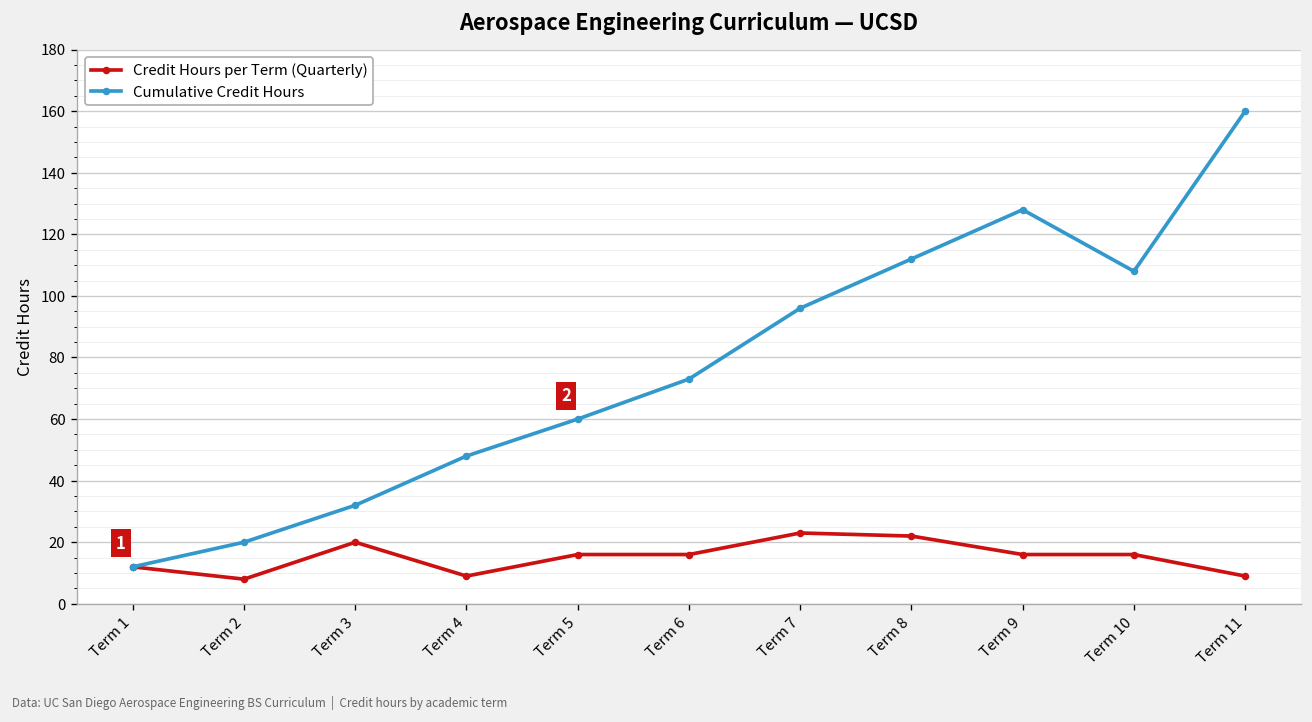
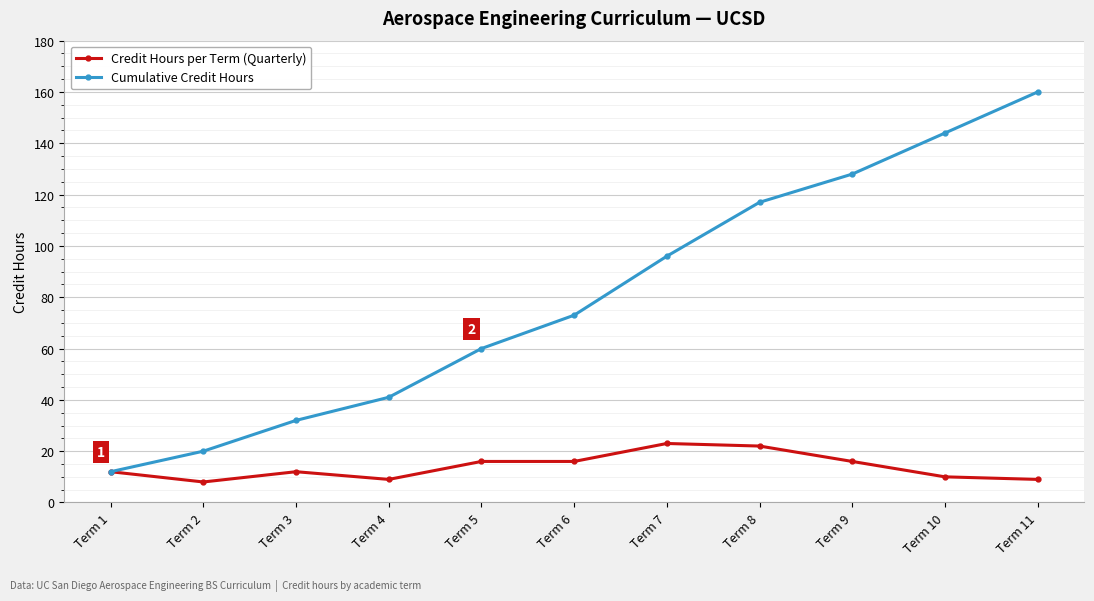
  {
    "Credit Hours per Term (Quarterly)": {
      "Term 2": 8,
-     "Term 3": 20,
+     "Term 3": 12,
      "Term 4": 9,
      "Term 5": 16,
      "Term 6": 16,
      "Term 7": 23,
      "Term 8": 22,
      "Term 9": 16,
-     "Term 10": 16,
+     "Term 10": 10,
      "Term 11": 9
    },
    "Cumulative Credit Hours": {
      "Term 2": 20,
      "Term 3": 32,
-     "Term 4": 48,
+     "Term 4": 41,
      "Term 6": 73,
      "Term 7": 96,
-     "Term 8": 112,
+     "Term 8": 117,
      "Term 9": 128,
-     "Term 10": 108,
+     "Term 10": 144,
      "Term 11": 160
    }
  }
